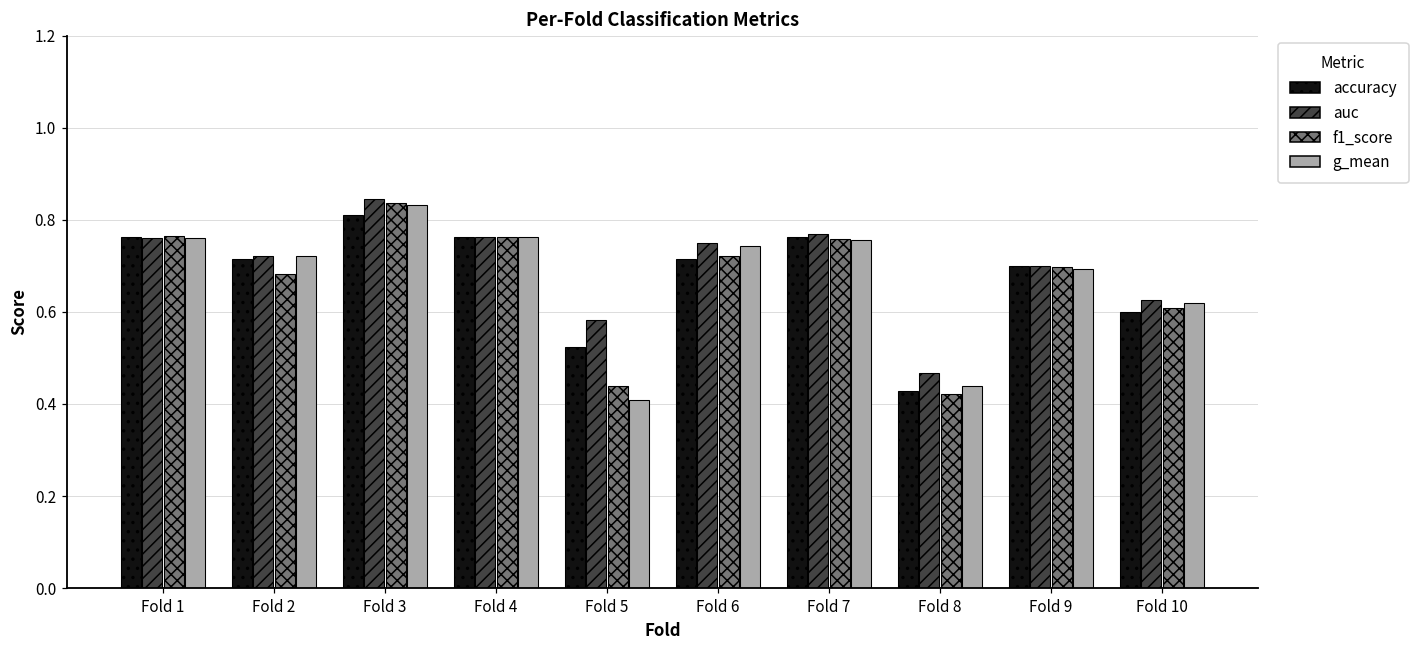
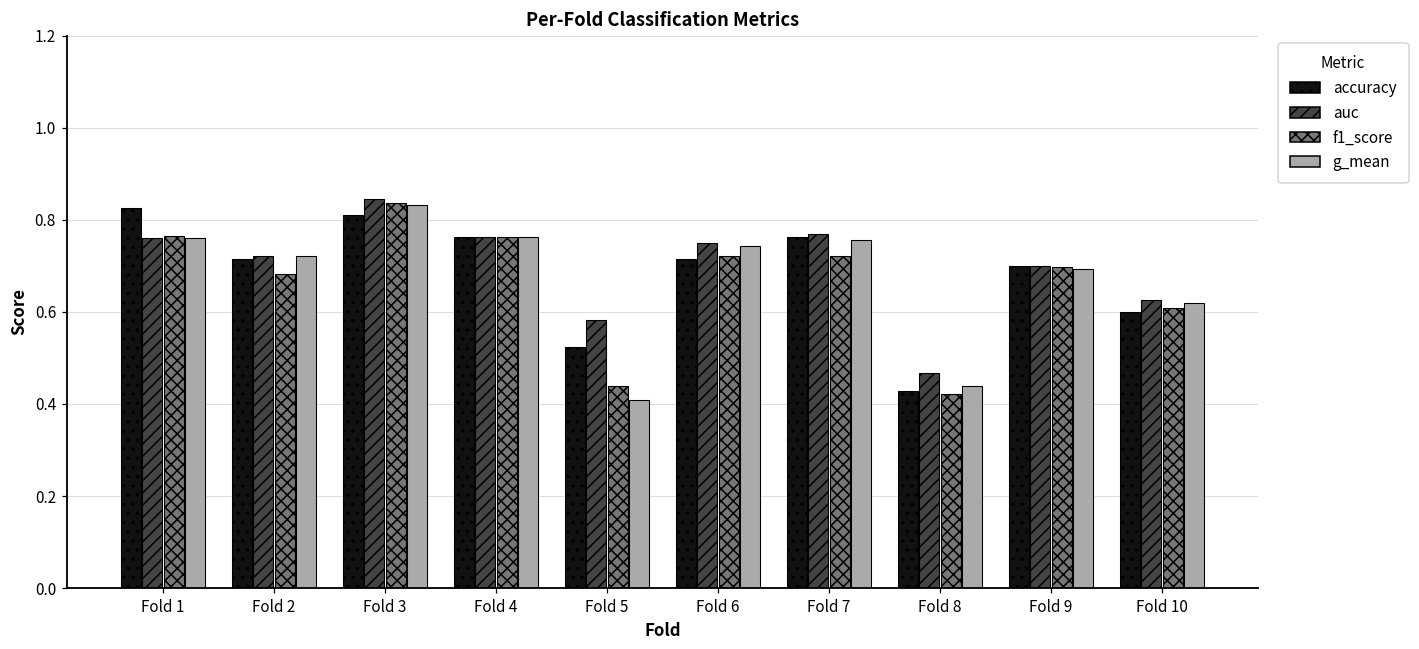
  {
    "accuracy": {
-     "Fold 1": 0.76,
+     "Fold 1": 0.83,
      "Fold 2": 0.71,
      "Fold 3": 0.81,
      "Fold 4": 0.76,
      "Fold 5": 0.52,
      "Fold 6": 0.71,
      "Fold 7": 0.76,
      "Fold 8": 0.43,
      "Fold 9": 0.70,
      "Fold 10": 0.60
    },
    "auc": {
      "Fold 1": 0.76,
      "Fold 2": 0.72,
      "Fold 3": 0.85,
      "Fold 4": 0.76,
      "Fold 5": 0.58,
      "Fold 6": 0.75,
      "Fold 7": 0.77,
      "Fold 8": 0.47,
      "Fold 9": 0.70,
      "Fold 10": 0.63
    },
    "f1_score": {
      "Fold 1": 0.76,
      "Fold 2": 0.68,
      "Fold 3": 0.84,
      "Fold 4": 0.76,
      "Fold 5": 0.44,
      "Fold 6": 0.72,
-     "Fold 7": 0.76,
+     "Fold 7": 0.72,
      "Fold 8": 0.42,
      "Fold 9": 0.70,
      "Fold 10": 0.61
    },
    "g_mean": {
      "Fold 1": 0.76,
      "Fold 2": 0.72,
      "Fold 3": 0.83,
      "Fold 4": 0.76,
      "Fold 5": 0.41,
      "Fold 6": 0.74,
      "Fold 7": 0.76,
      "Fold 8": 0.44,
      "Fold 9": 0.69,
      "Fold 10": 0.62
    }
  }
